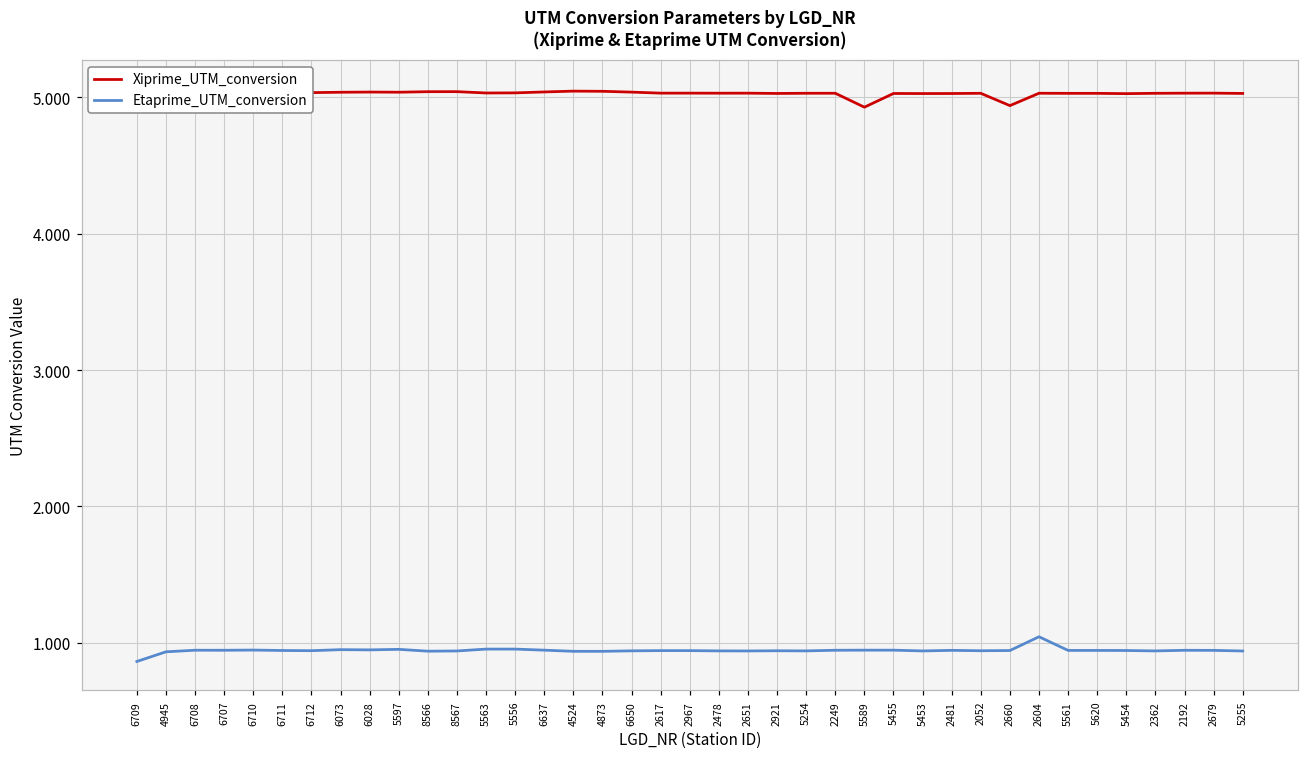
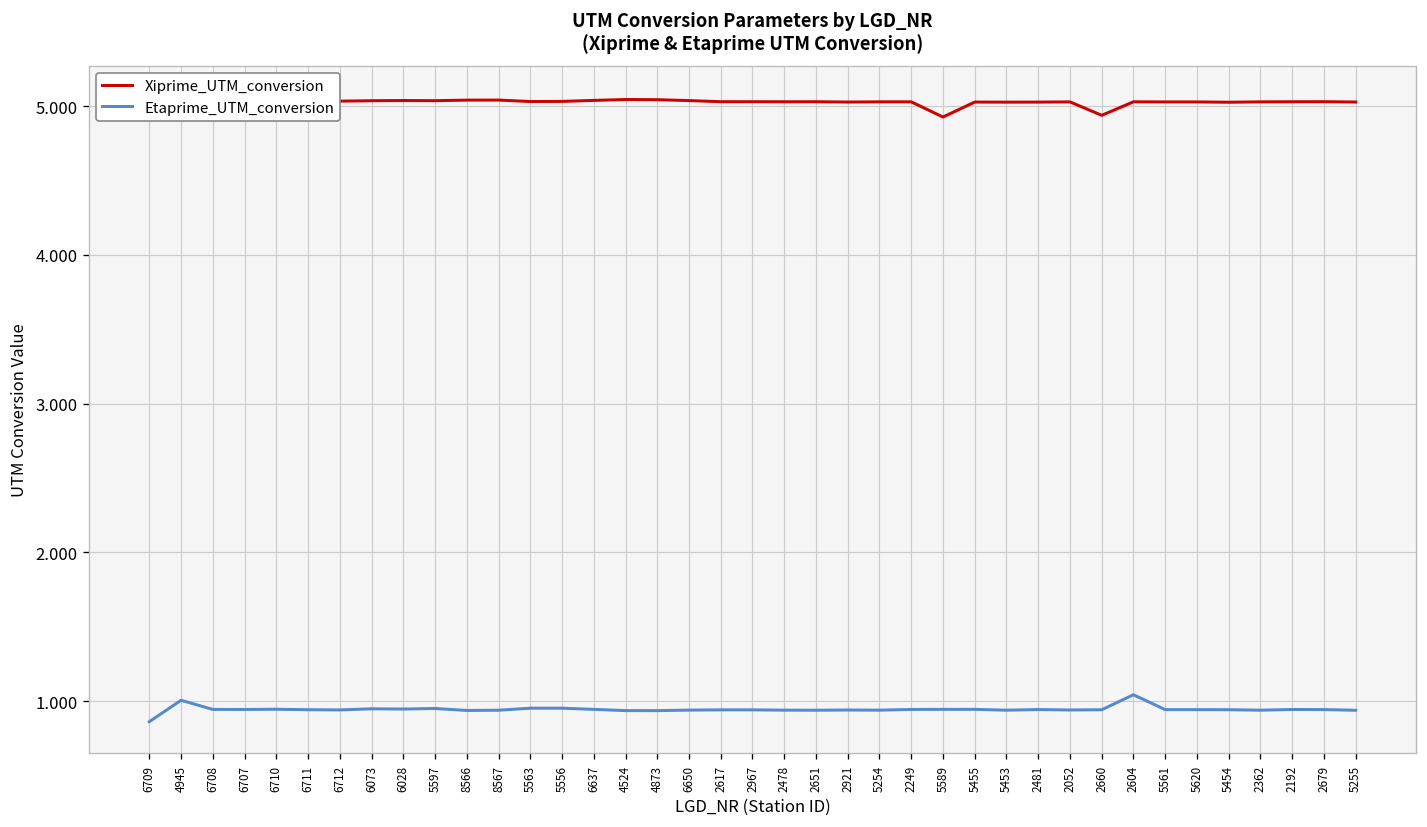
  {
    "Xiprime_UTM_conversion": {
      "6073": 5.04,
      "6028": 5.04,
      "5597": 5.04,
      "8566": 5.04,
      "8567": 5.04,
      "5563": 5.03,
      "5556": 5.03,
      "6637": 5.04,
      "4524": 5.04,
      "4873": 5.04,
      "6650": 5.04,
      "2617": 5.03,
      "2967": 5.03,
      "2478": 5.03,
      "2651": 5.03,
      "2921": 5.03,
      "5254": 5.03,
      "2249": 5.03,
      "5589": 4.93,
      "5455": 5.03,
      "5453": 5.03,
      "2481": 5.03,
      "2052": 5.03,
      "2660": 4.94,
      "2604": 5.03,
      "5561": 5.03,
      "5620": 5.03,
      "5454": 5.03,
      "2362": 5.03,
      "2192": 5.03,
      "2679": 5.03,
      "5255": 5.03
    },
    "Etaprime_UTM_conversion": {
      "6709": 0.86,
-     "4945": 0.93,
+     "4945": 1.01,
      "6708": 0.95,
      "6707": 0.94,
      "6710": 0.95,
      "6711": 0.94,
      "6712": 0.94,
      "6073": 0.95,
      "6028": 0.95,
      "5597": 0.95,
      "8566": 0.94,
      "8567": 0.94,
      "5563": 0.95,
      "5556": 0.95,
      "6637": 0.95,
      "4524": 0.94,
      "4873": 0.94,
      "6650": 0.94,
      "2617": 0.94,
      "2967": 0.94,
      "2478": 0.94,
      "2651": 0.94,
      "2921": 0.94,
      "5254": 0.94,
      "2249": 0.94,
      "5589": 0.95,
      "5455": 0.95,
      "5453": 0.94,
      "2481": 0.94,
      "2052": 0.94,
      "2660": 0.94,
      "2604": 1.04,
      "5561": 0.94,
      "5620": 0.94,
      "5454": 0.94,
      "2362": 0.94,
      "2192": 0.94,
      "2679": 0.94,
      "5255": 0.94
    }
  }
